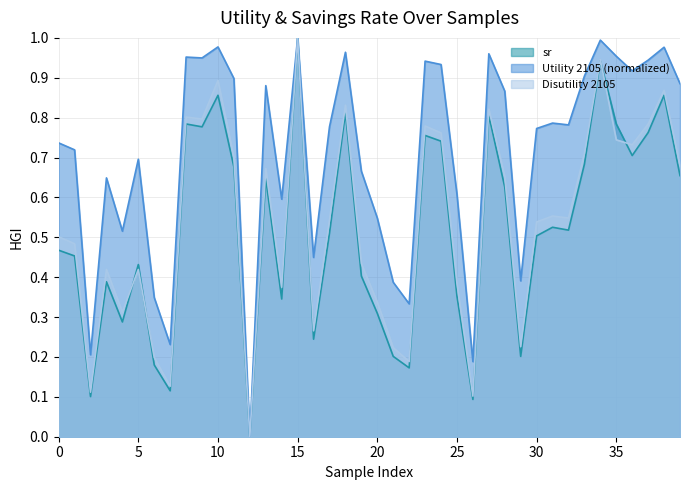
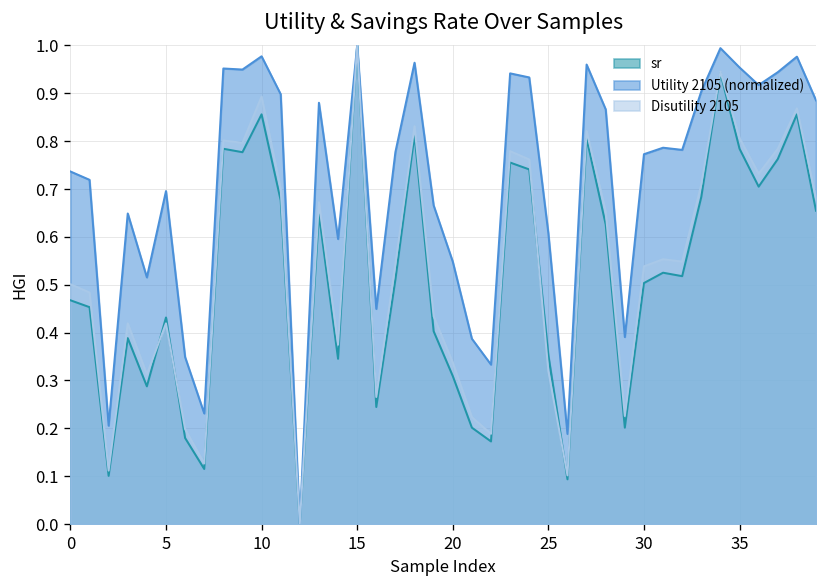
  {
    "Disutility 2105": {
      "0": 0.50,
      "5": 0.42,
      "10": 0.89,
      "20": 0.34,
-     "25": 0.38,
+     "25": 0.32,
      "30": 0.54,
-     "35": 0.74
+     "35": 0.81
    }
  }
